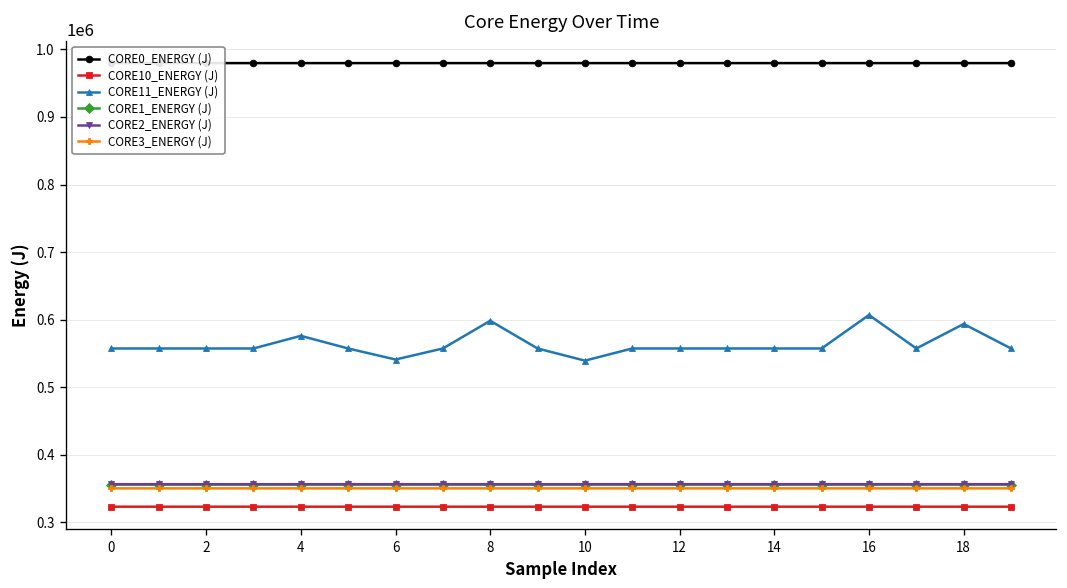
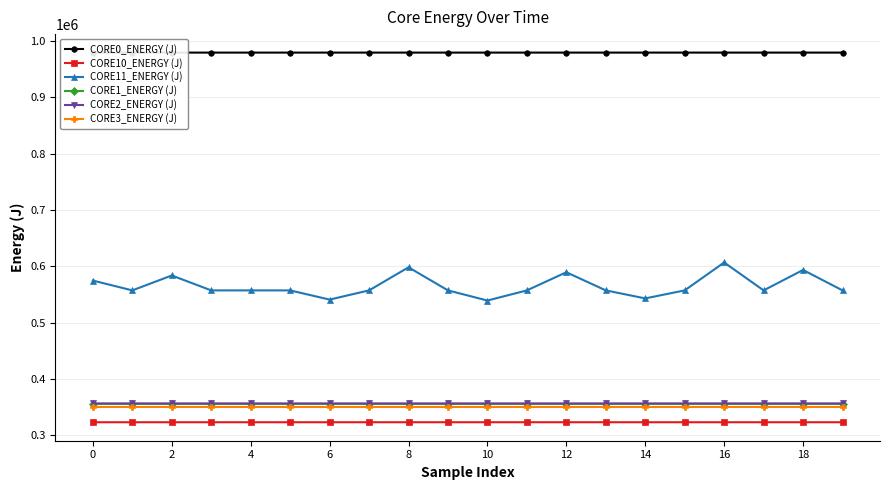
  {
    "CORE0_ENERGY (J)": {
      "4": 980000,
      "6": 980000,
      "8": 980000,
      "10": 980000,
      "12": 980000,
      "14": 980000,
      "16": 980000,
      "18": 980000
    },
    "CORE10_ENERGY (J)": {
      "0": 320000,
      "2": 320000,
      "4": 320000,
      "6": 320000,
      "8": 320000,
      "10": 320000,
      "12": 320000,
      "14": 320000,
      "16": 320000,
      "18": 320000
    },
    "CORE11_ENERGY (J)": {
-     "0": 560000,
-     "2": 560000,
-     "4": 580000,
+     "0": 570000,
+     "2": 580000,
+     "4": 560000,
      "6": 540000,
      "8": 600000,
      "10": 540000,
-     "12": 560000,
-     "14": 560000,
+     "12": 590000,
+     "14": 540000,
      "16": 610000,
      "18": 590000
    },
    "CORE2_ENERGY (J)": {
      "0": 360000,
      "2": 360000,
      "4": 360000,
      "6": 360000,
      "8": 360000,
      "10": 360000,
      "12": 360000,
      "14": 360000,
      "16": 360000,
      "18": 360000
    },
    "CORE3_ENERGY (J)": {
      "0": 350000,
      "2": 350000,
      "4": 350000,
      "6": 350000,
      "8": 350000,
      "10": 350000,
      "12": 350000,
      "14": 350000,
      "16": 350000,
      "18": 350000
    }
  }
